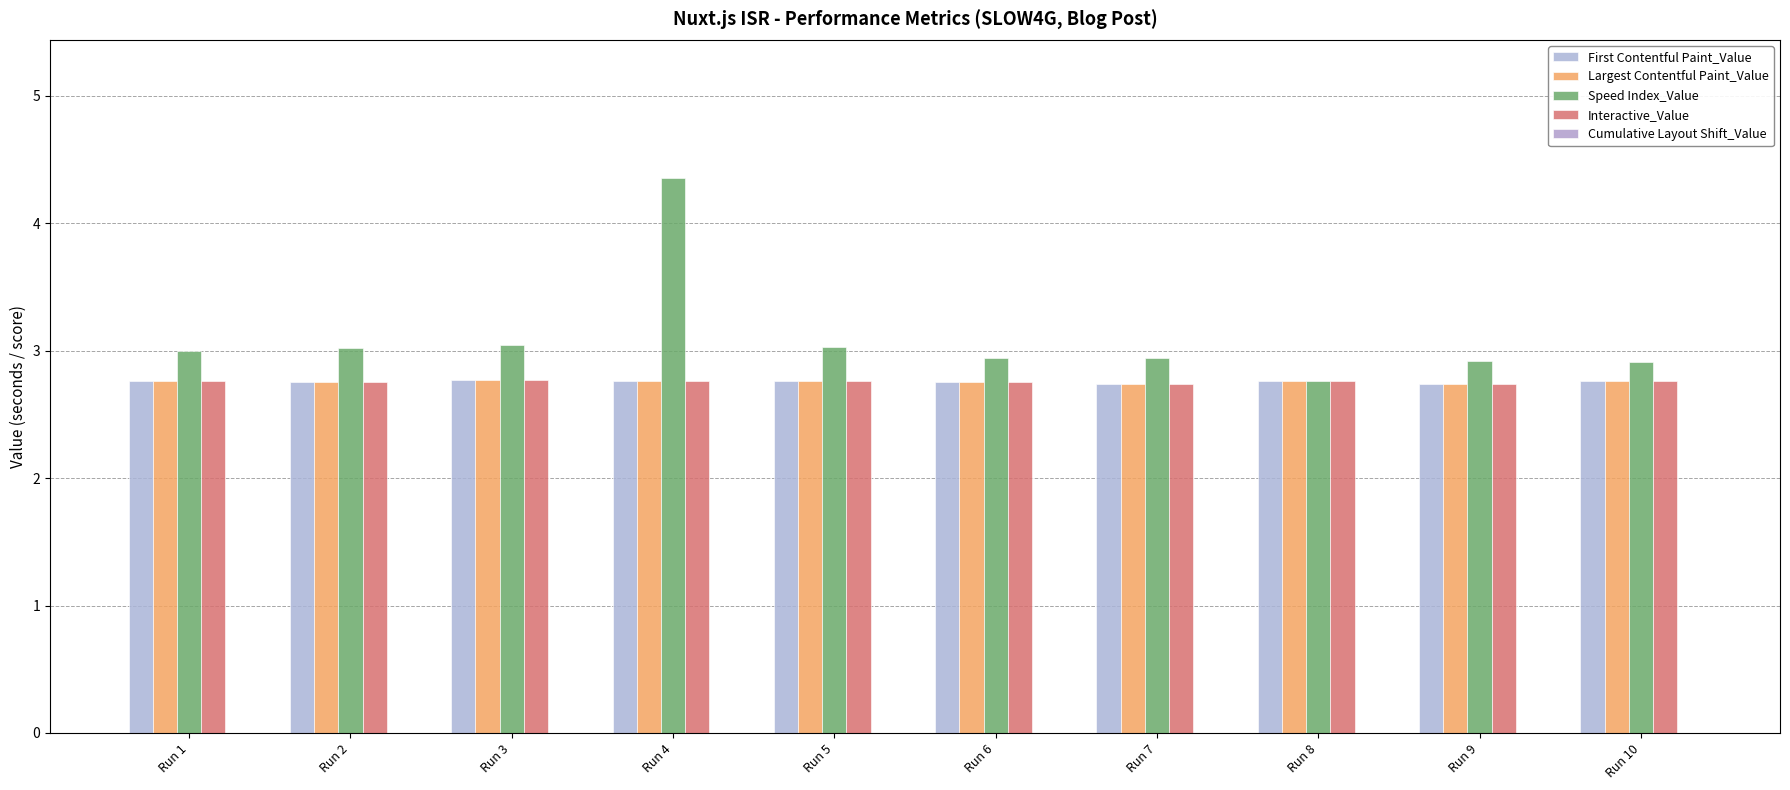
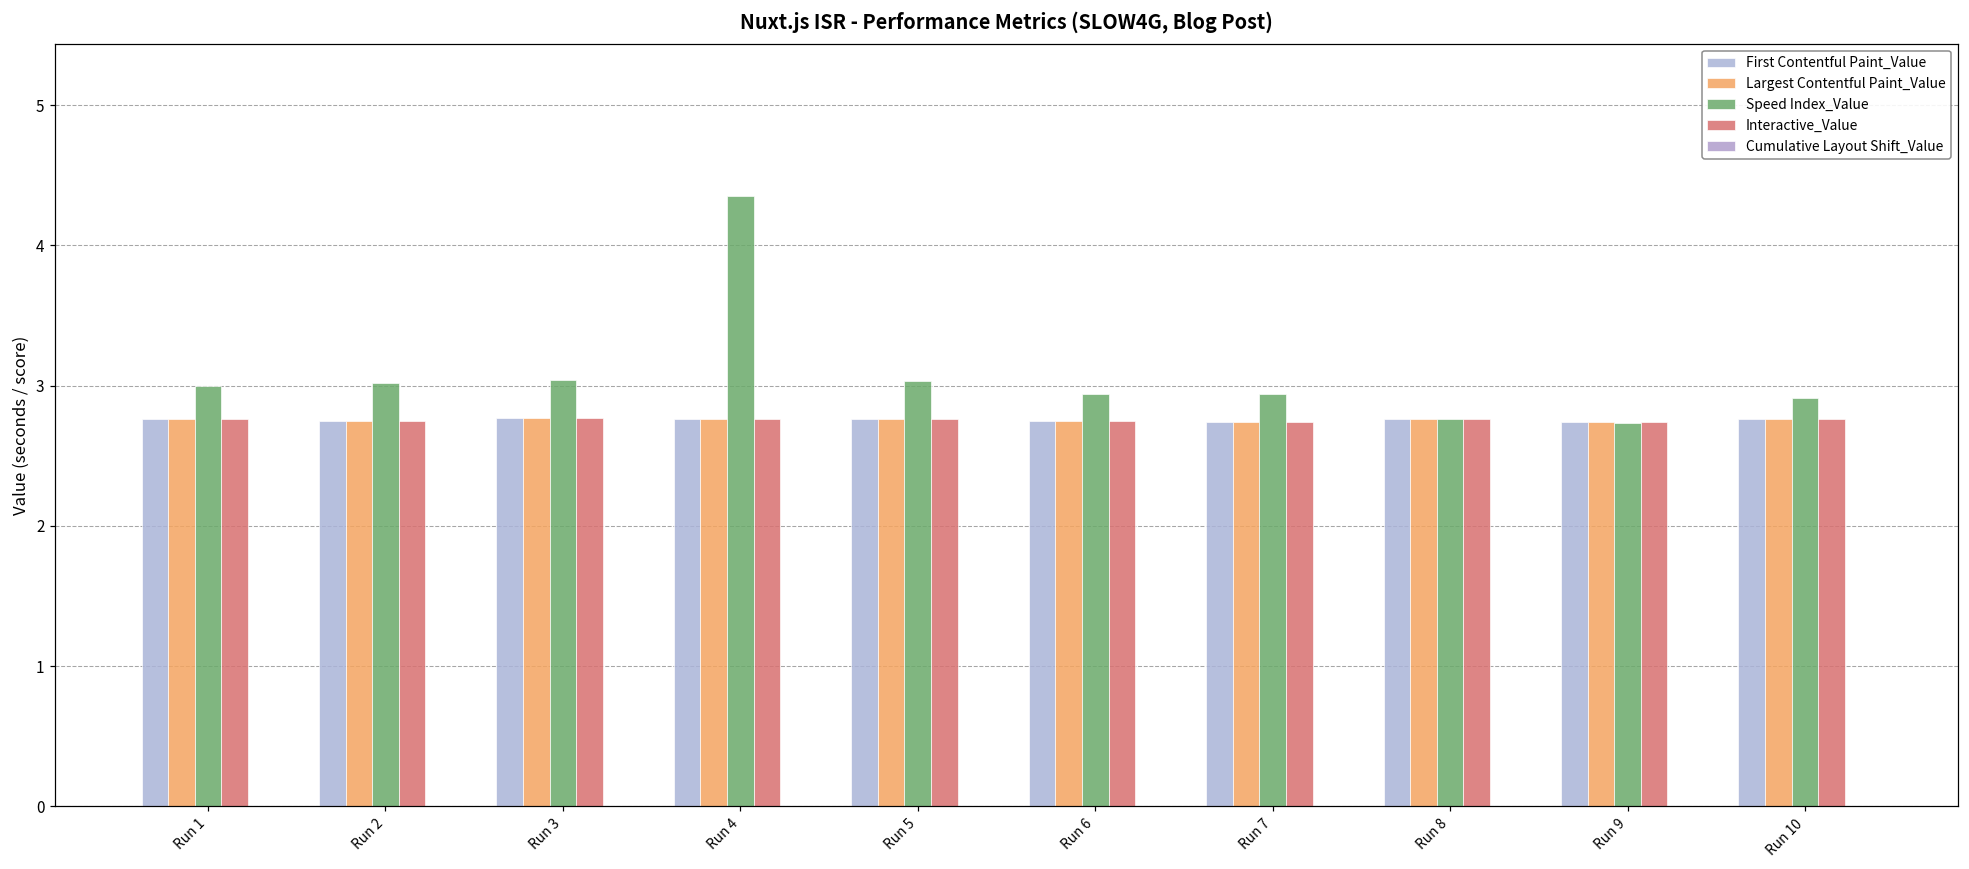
  {
    "Largest Contentful Paint_Value": {
      "Run 1": 2.76,
      "Run 2": 2.75,
      "Run 3": 2.77,
      "Run 4": 2.76,
      "Run 5": 2.76,
      "Run 6": 2.75,
      "Run 7": 2.74,
      "Run 8": 2.76,
      "Run 9": 2.74,
      "Run 10": 2.76
    },
    "Speed Index_Value": {
      "Run 1": 3.00,
      "Run 2": 3.02,
      "Run 3": 3.04,
      "Run 4": 4.35,
      "Run 5": 3.03,
      "Run 6": 2.94,
      "Run 7": 2.94,
      "Run 8": 2.76,
-     "Run 9": 2.92,
+     "Run 9": 2.73,
      "Run 10": 2.91
    },
    "Interactive_Value": {
      "Run 1": 2.76,
      "Run 2": 2.75,
      "Run 3": 2.77,
      "Run 4": 2.76,
      "Run 5": 2.76,
      "Run 6": 2.75,
      "Run 7": 2.74,
      "Run 8": 2.76,
      "Run 9": 2.74,
      "Run 10": 2.76
    }
  }
